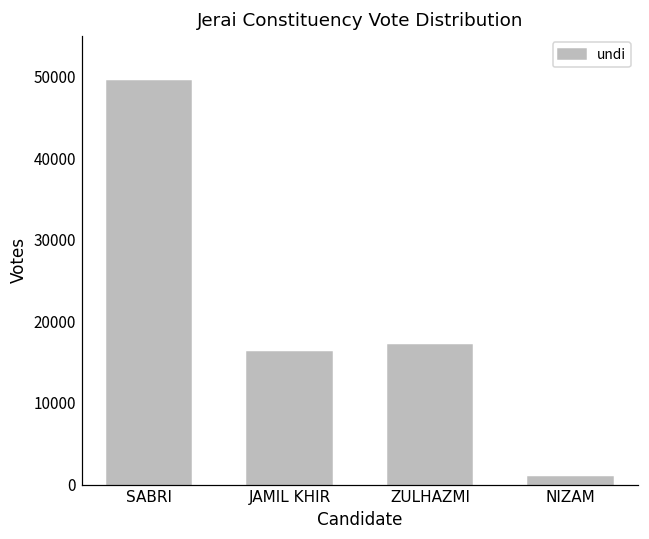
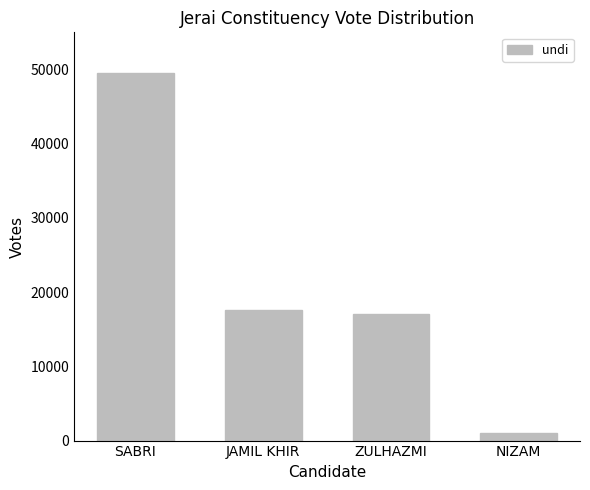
  {
    "SABRI": 49000,
-   "JAMIL KHIR": 16000,
+   "JAMIL KHIR": 18000,
    "ZULHAZMI": 17000,
    "NIZAM": 1000
  }
